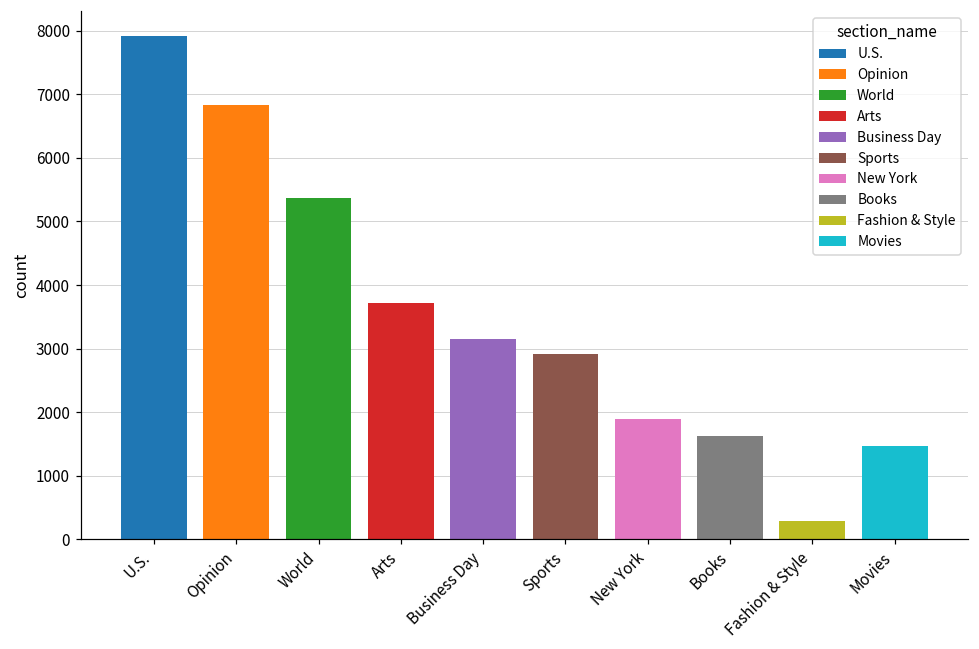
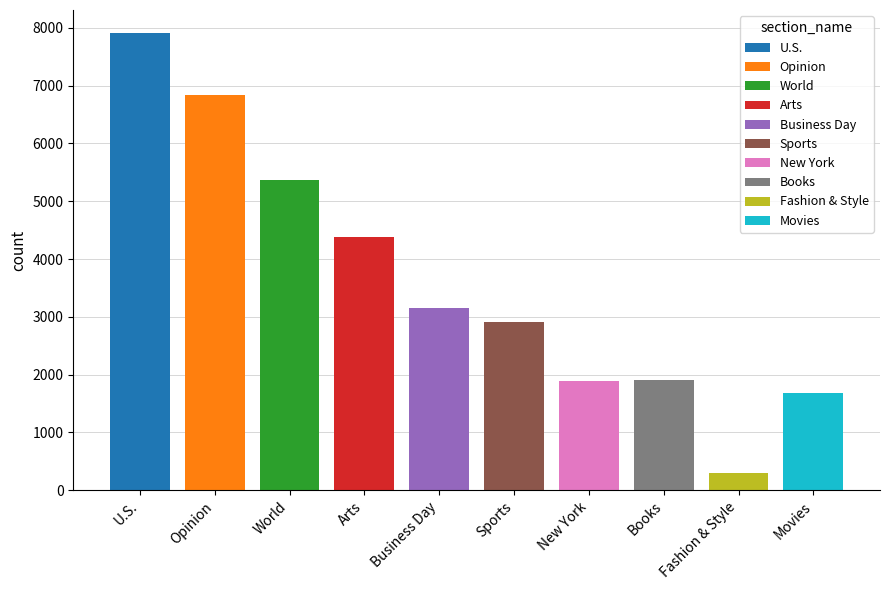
  {
    "U.S.": 7900,
    "Opinion": 6800,
    "World": 5400,
-   "Arts": 3700,
+   "Arts": 4400,
    "Business Day": 3200,
    "Sports": 2900,
    "New York": 1900,
-   "Books": 1600,
+   "Books": 1900,
    "Fashion & Style": 300,
-   "Movies": 1500
+   "Movies": 1700
  }
